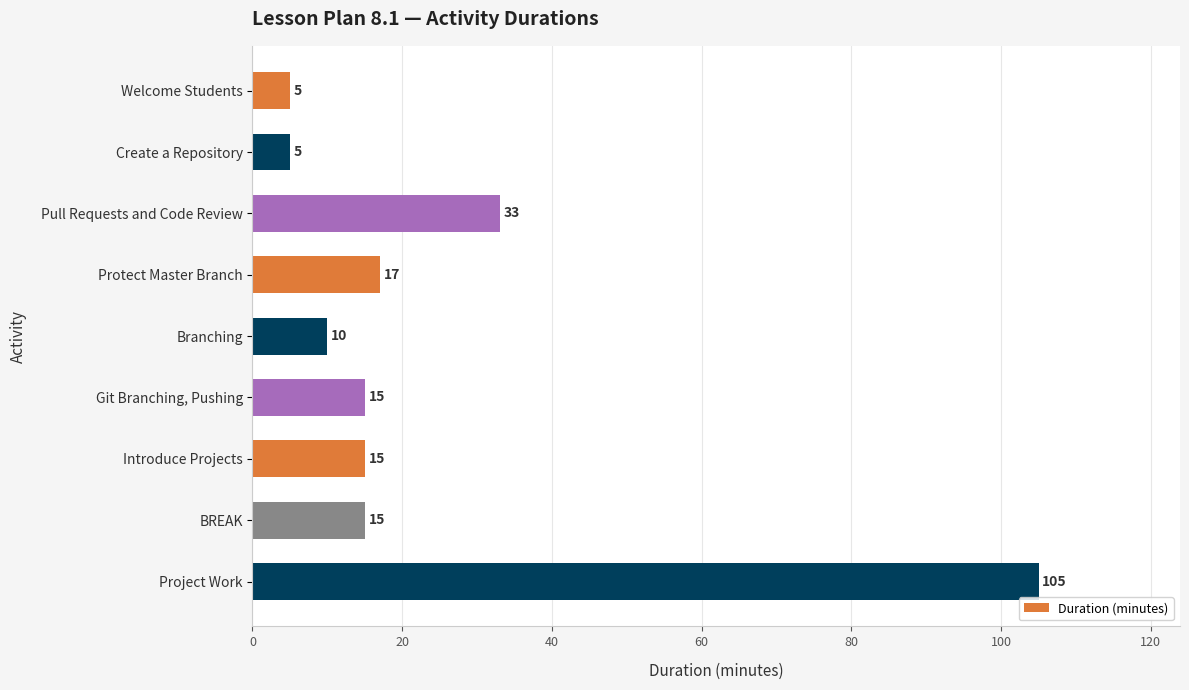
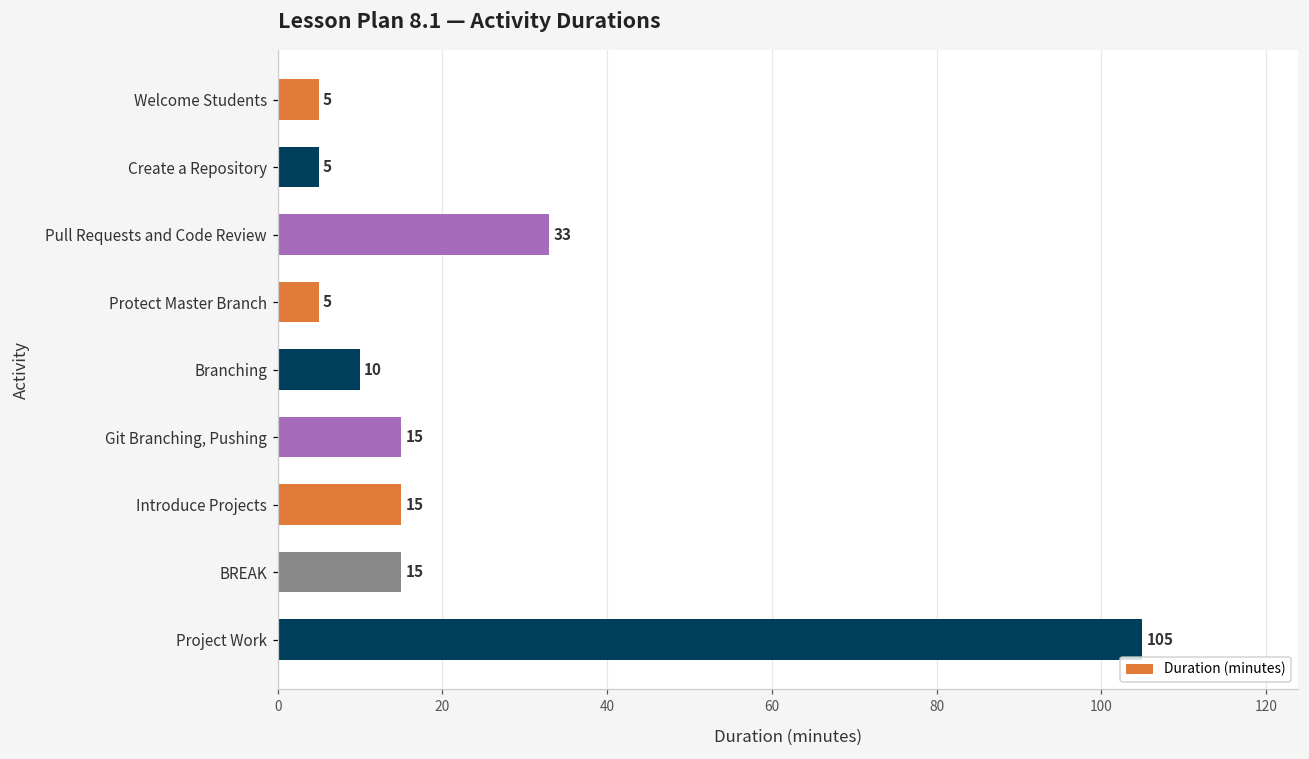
  {
    "Welcome Students": 5,
    "Create a Repository": 5,
    "Pull Requests and Code Review": 33,
-   "Protect Master Branch": 17,
+   "Protect Master Branch": 5,
    "Branching": 10,
    "Git Branching, Pushing": 15,
    "Introduce Projects": 15,
    "BREAK": 15,
    "Project Work": 105
  }
